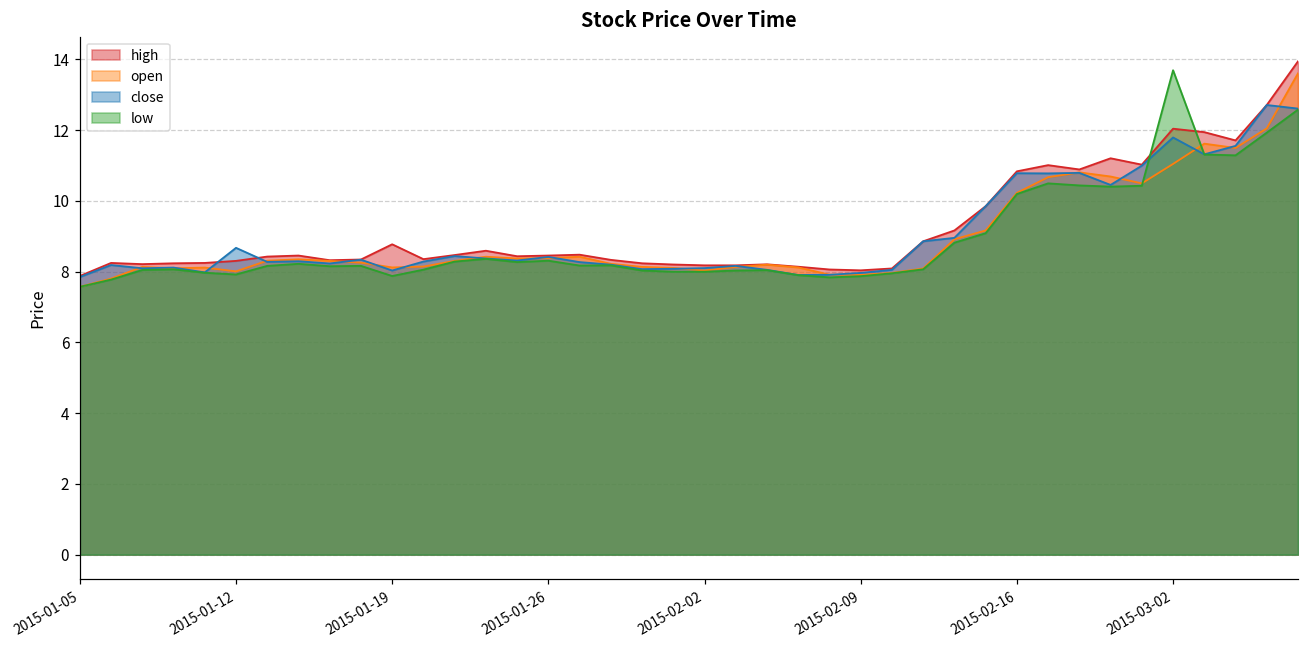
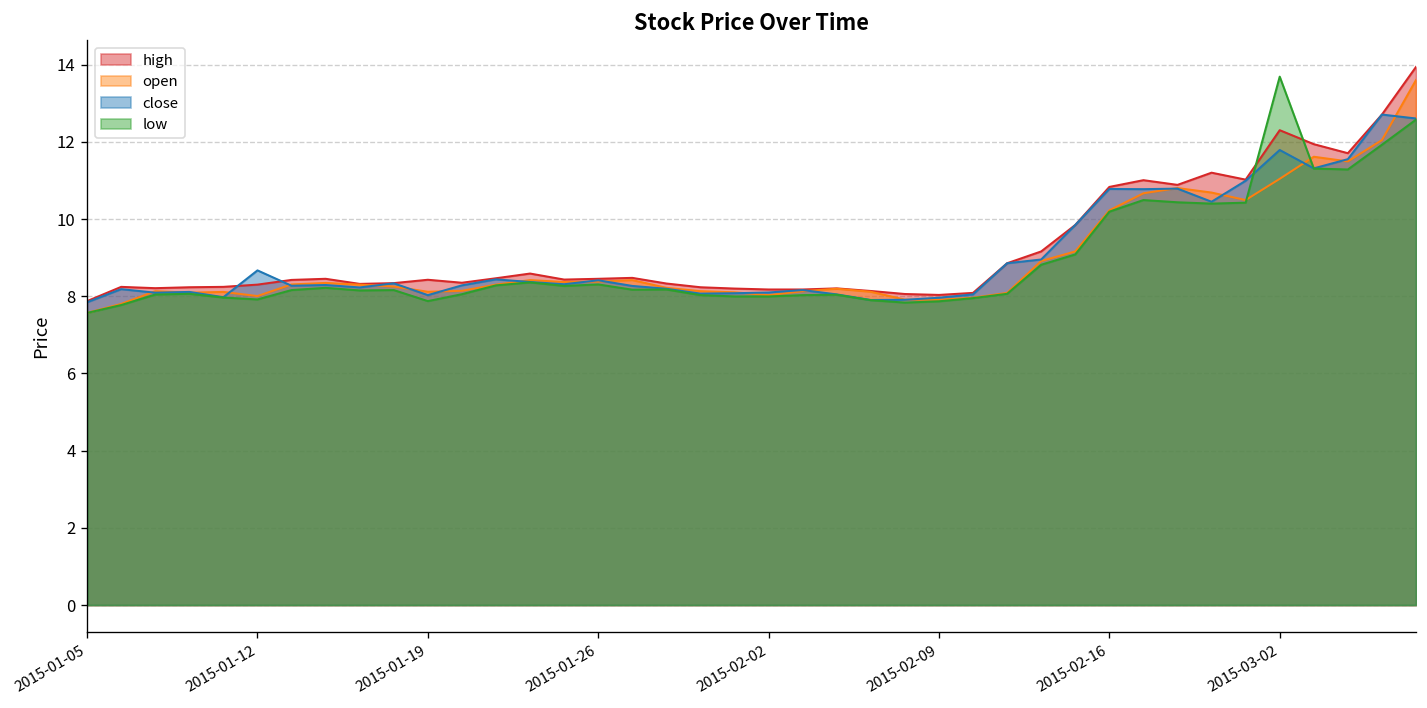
  {
    "high": {
      "2015-01-12": 8.3,
-     "2015-01-19": 8.8,
-     "2015-03-02": 12.0
+     "2015-01-19": 8.4,
+     "2015-03-02": 12.3
    },
    "open": {
      "2015-01-12": 8.0,
      "2015-01-19": 8.1,
      "2015-03-02": 11.0
    },
    "close": {
      "2015-01-12": 8.7,
      "2015-01-19": 8.0,
      "2015-03-02": 11.8
    },
    "low": {
      "2015-01-12": 7.9,
      "2015-01-19": 7.9,
      "2015-03-02": 13.7
    }
  }
